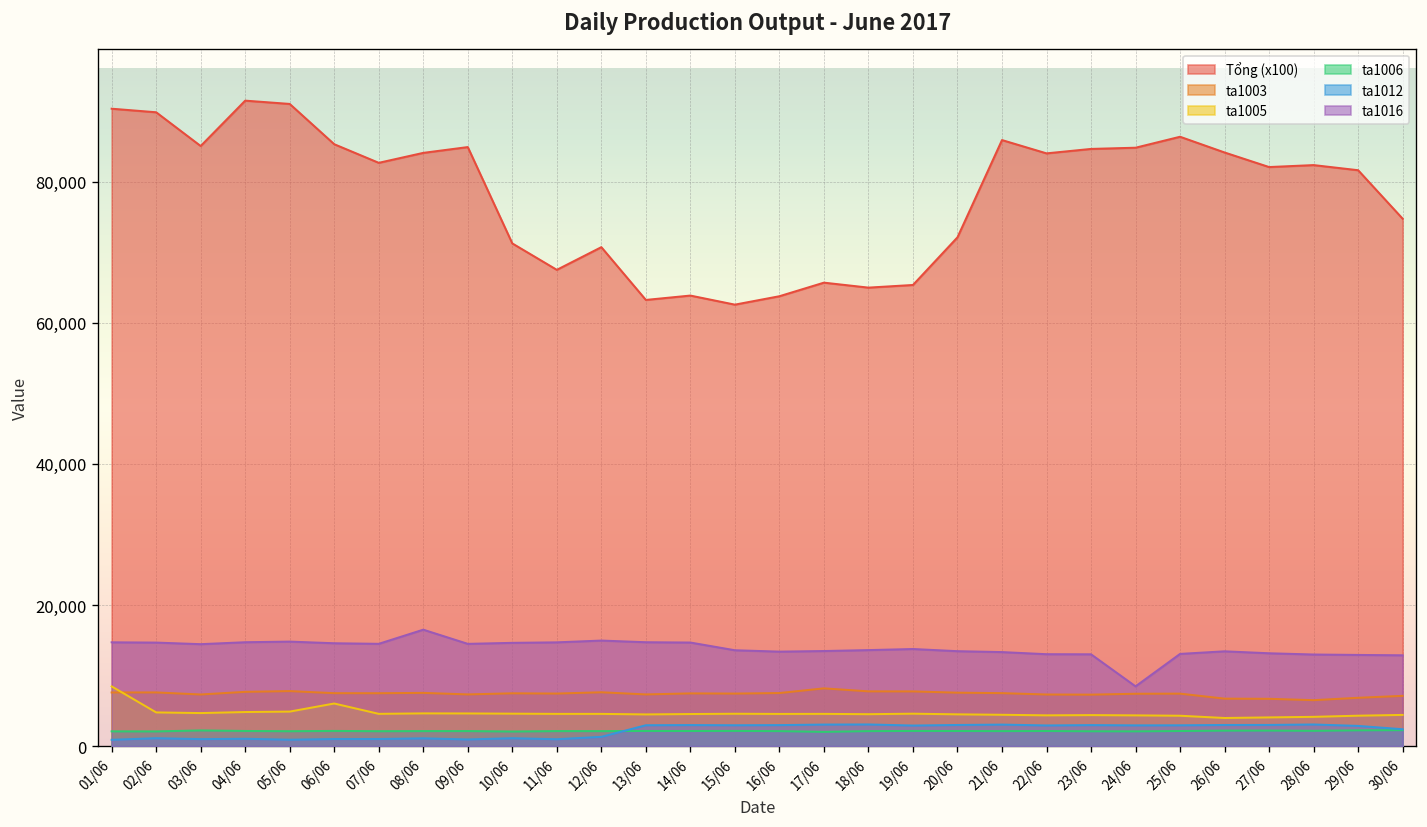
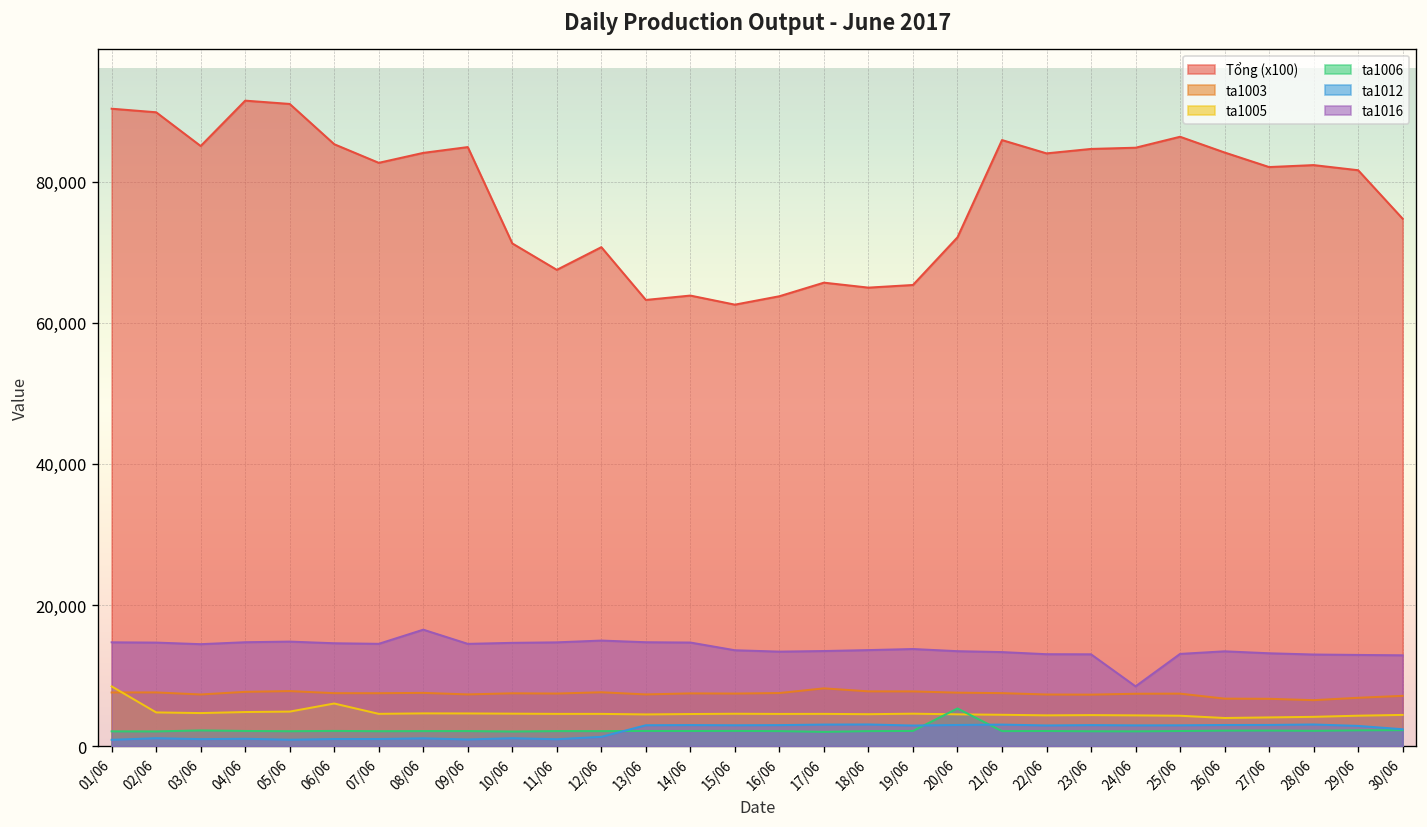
  {
    "ta1005": {
      "01/06": "8,000",
      "02/06": "5,000",
      "03/06": "5,000",
      "04/06": "5,000",
      "05/06": "5,000",
      "06/06": "6,000",
      "07/06": "5,000",
      "08/06": "5,000",
      "09/06": "5,000",
      "10/06": "5,000",
      "11/06": "5,000",
      "12/06": "5,000",
      "13/06": "4,000",
      "14/06": "5,000",
      "15/06": "5,000",
      "16/06": "5,000",
      "17/06": "5,000",
      "18/06": "5,000",
      "19/06": "5,000",
      "20/06": "5,000",
      "21/06": "4,000",
      "22/06": "4,000",
      "23/06": "4,000",
      "24/06": "4,000",
      "25/06": "4,000",
      "26/06": "4,000",
      "27/06": "4,000",
      "28/06": "4,000",
      "29/06": "4,000",
      "30/06": "4,000"
    },
    "ta1006": {
      "01/06": "2,000",
      "02/06": "2,000",
      "03/06": "2,000",
      "04/06": "2,000",
      "05/06": "2,000",
      "06/06": "2,000",
      "07/06": "2,000",
      "08/06": "2,000",
      "09/06": "2,000",
      "10/06": "2,000",
      "11/06": "2,000",
      "12/06": "2,000",
      "13/06": "2,000",
      "14/06": "2,000",
      "15/06": "2,000",
      "16/06": "2,000",
      "17/06": "2,000",
      "18/06": "2,000",
      "19/06": "2,000",
-     "20/06": "2,000",
+     "20/06": "5,000",
      "21/06": "2,000",
      "22/06": "2,000",
      "23/06": "2,000",
      "24/06": "2,000",
      "25/06": "2,000",
      "26/06": "2,000",
      "27/06": "2,000",
      "28/06": "2,000",
      "29/06": "2,000"
    },
    "ta1012": {
      "01/06": "1,000",
      "02/06": "1,000",
      "03/06": "1,000",
      "04/06": "1,000",
      "05/06": "1,000",
      "06/06": "1,000",
      "07/06": "1,000",
      "08/06": "1,000",
      "09/06": "1,000",
      "10/06": "1,000",
      "11/06": "1,000",
      "12/06": "1,000",
      "13/06": "3,000",
      "14/06": "3,000",
      "15/06": "3,000",
      "16/06": "3,000",
      "17/06": "3,000",
      "18/06": "3,000",
      "19/06": "3,000",
      "20/06": "3,000",
      "21/06": "3,000",
      "22/06": "3,000",
      "23/06": "3,000",
      "24/06": "3,000",
      "25/06": "3,000",
      "26/06": "3,000",
      "27/06": "3,000",
      "28/06": "3,000",
      "29/06": "3,000"
    },
    "ta1016": {
      "01/06": "15,000",
      "02/06": "15,000",
      "03/06": "14,000",
      "04/06": "15,000",
      "05/06": "15,000",
      "06/06": "15,000",
      "07/06": "14,000",
      "08/06": "17,000",
      "09/06": "14,000",
      "10/06": "15,000",
      "11/06": "15,000",
      "12/06": "15,000",
      "13/06": "15,000",
      "14/06": "15,000",
      "15/06": "14,000",
      "16/06": "13,000",
      "17/06": "13,000",
      "18/06": "14,000",
      "19/06": "14,000",
      "20/06": "13,000",
      "21/06": "13,000",
      "22/06": "13,000",
      "23/06": "13,000",
      "24/06": "8,000",
      "25/06": "13,000",
      "26/06": "13,000",
      "27/06": "13,000",
      "28/06": "13,000",
      "29/06": "13,000",
      "30/06": "13,000"
    }
  }
